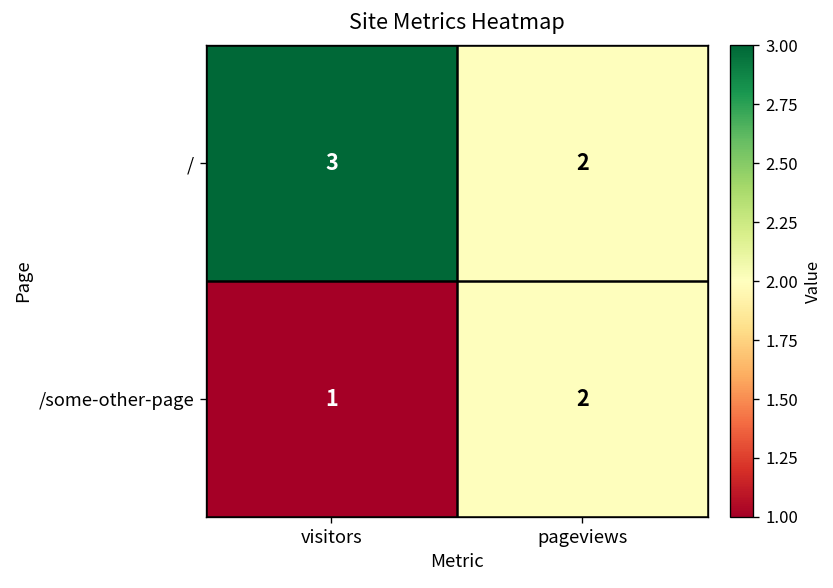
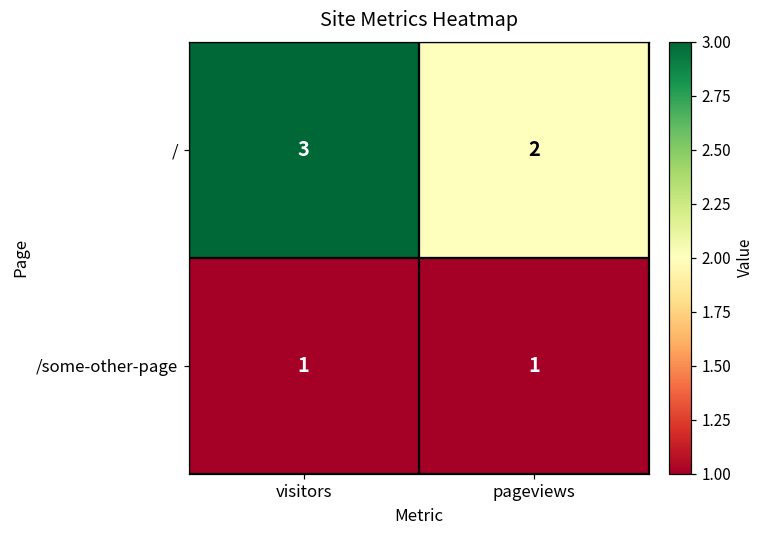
  {
    "/": {
      "visitors": 3,
      "pageviews": 2
    },
    "/some-other-page": {
      "visitors": 1,
-     "pageviews": 2
+     "pageviews": 1
    }
  }
